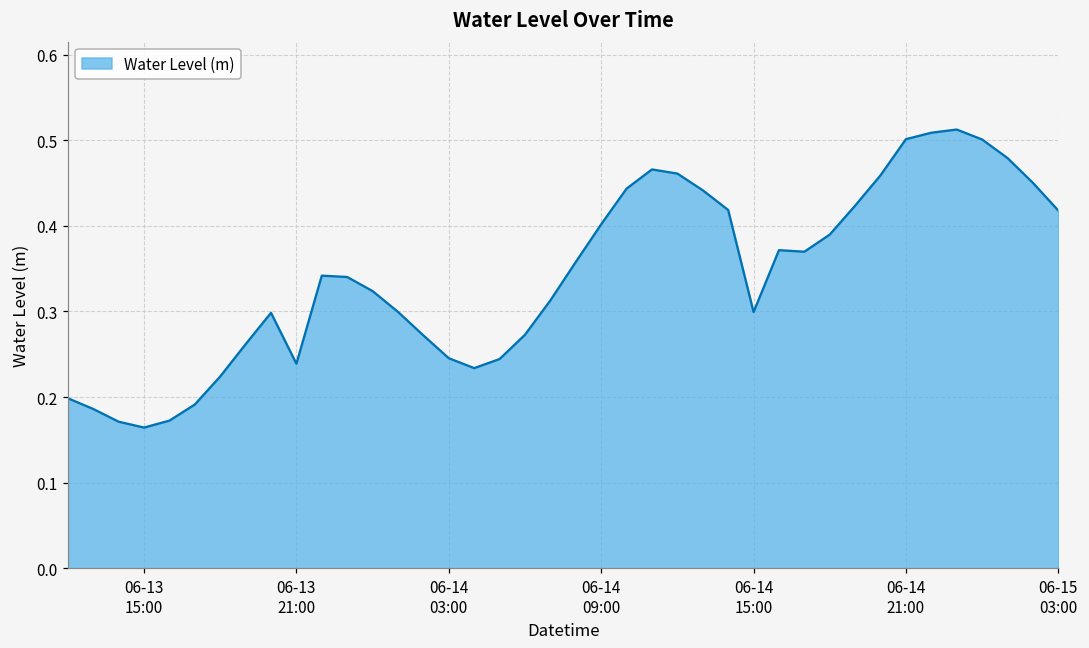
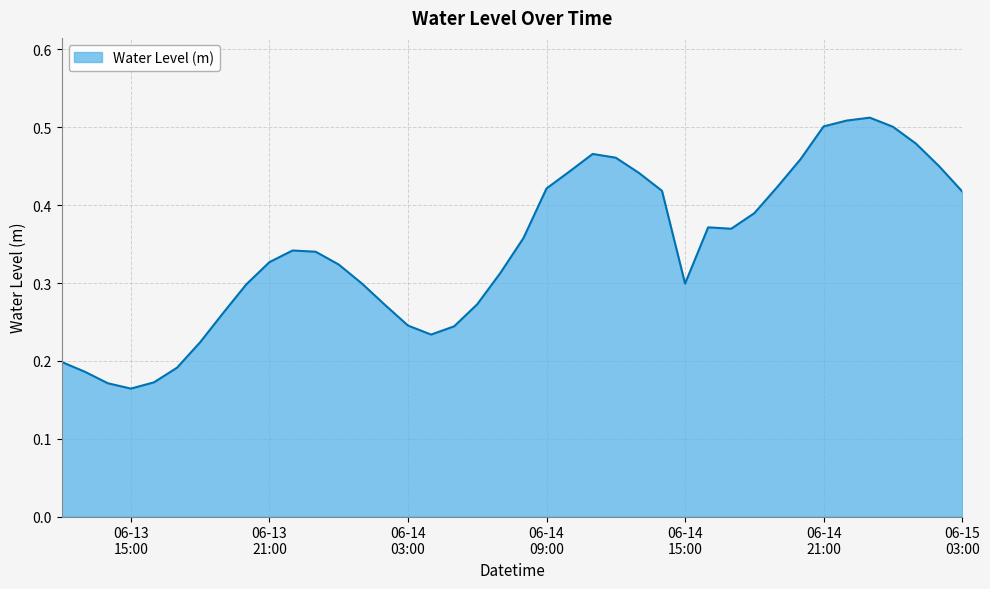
  {
    "06-13 15:00": 0.16,
-   "06-13 21:00": 0.24,
+   "06-13 21:00": 0.33,
    "06-14 03:00": 0.25,
-   "06-14 09:00": 0.40,
+   "06-14 09:00": 0.42,
    "06-14 15:00": 0.30,
    "06-14 21:00": 0.50,
    "06-15 03:00": 0.42
  }
